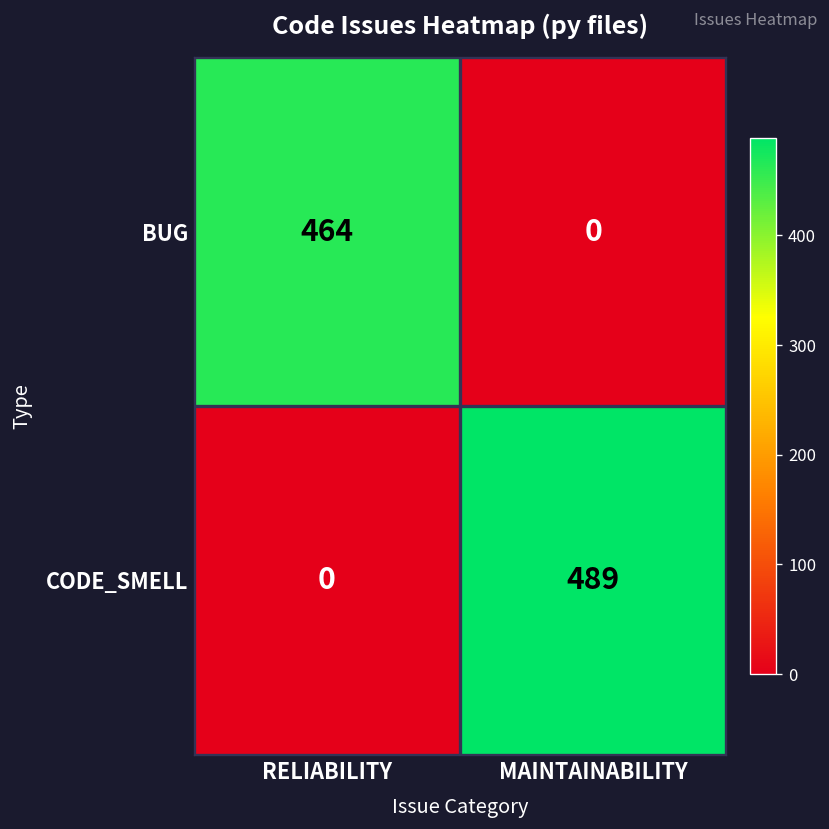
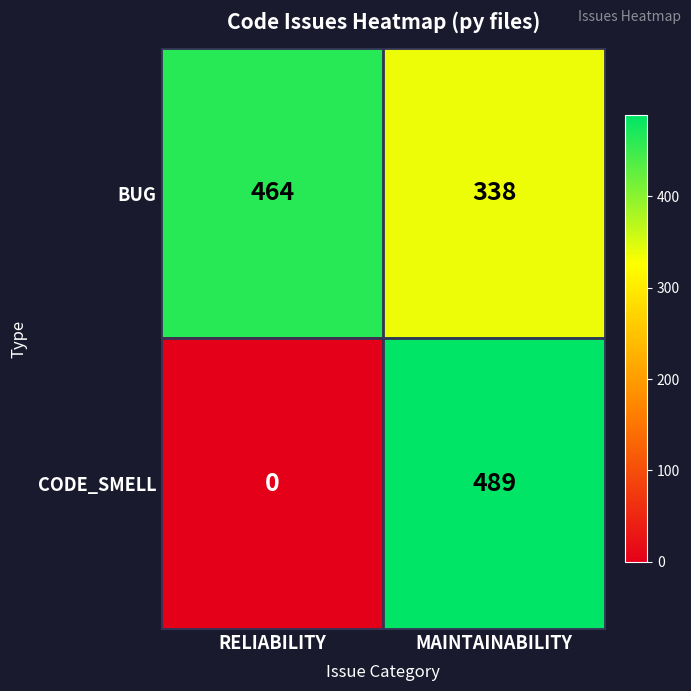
  {
    "BUG": {
      "RELIABILITY": 464,
-     "MAINTAINABILITY": 0
+     "MAINTAINABILITY": 338
    },
    "CODE_SMELL": {
      "RELIABILITY": 0,
      "MAINTAINABILITY": 489
    }
  }
